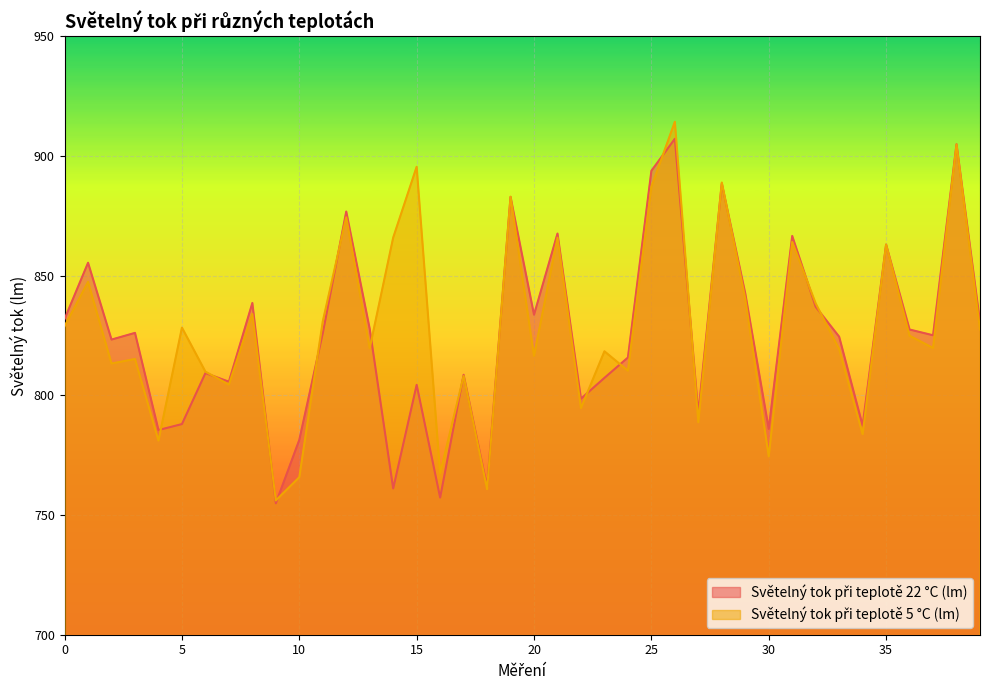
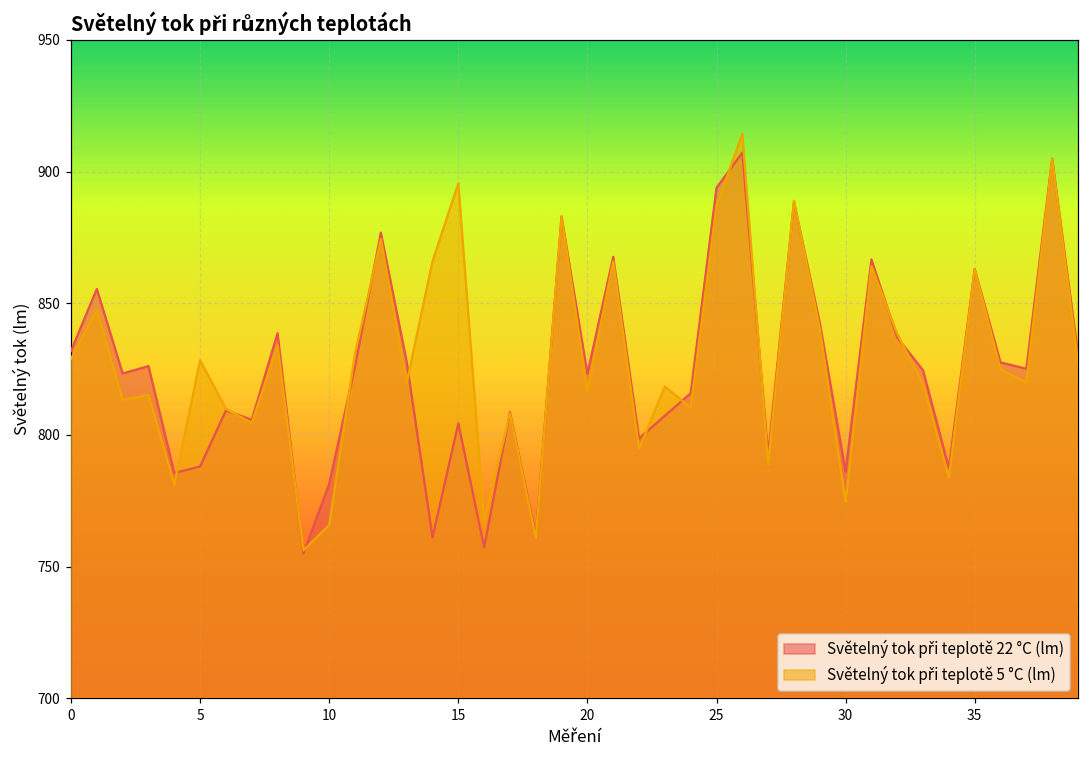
  {
    "Světelný tok při teplotě 22 °C (lm)": {
      "0": 832,
      "5": 788,
      "10": 781,
      "15": 804,
-     "20": 834,
+     "20": 823,
      "25": 894,
      "30": 786
    },
    "Světelný tok při teplotě 5 °C (lm)": {
      "0": 829,
      "5": 828,
      "10": 766,
      "15": 896,
      "20": 817,
      "25": 887,
      "30": 775
    }
  }
